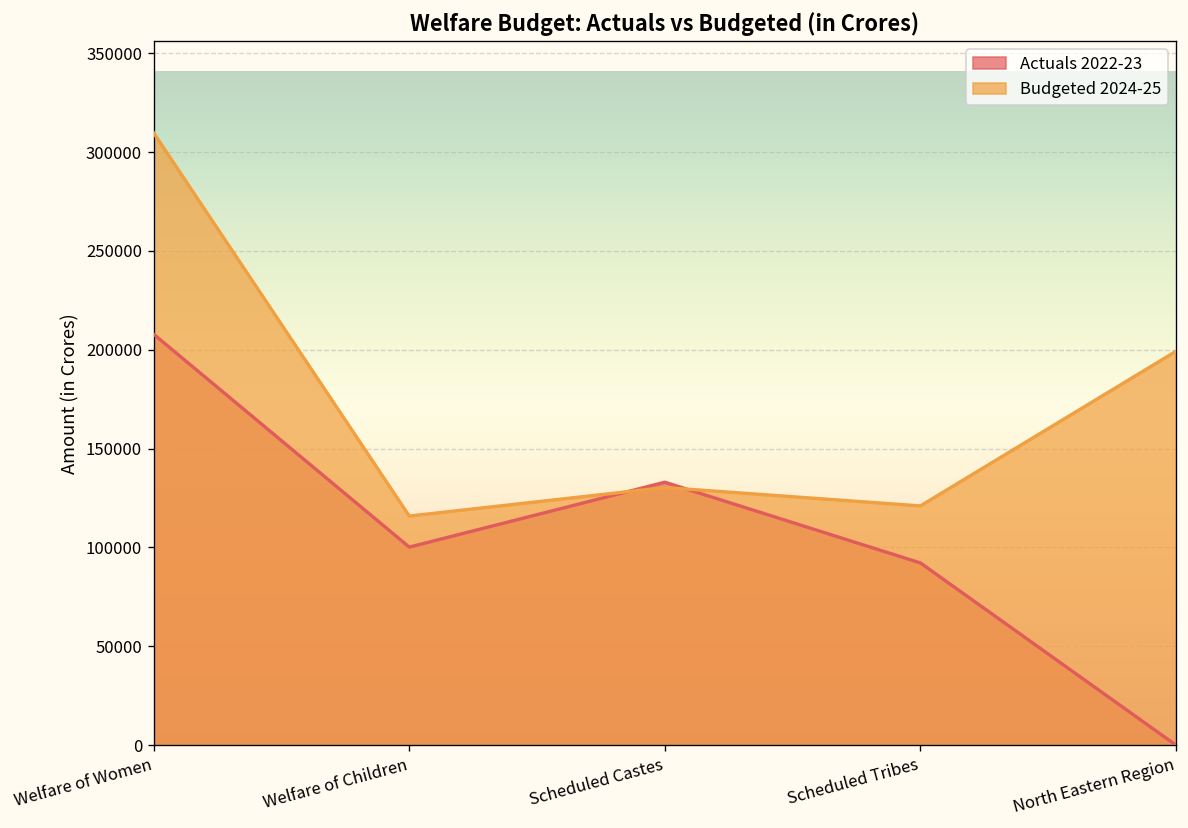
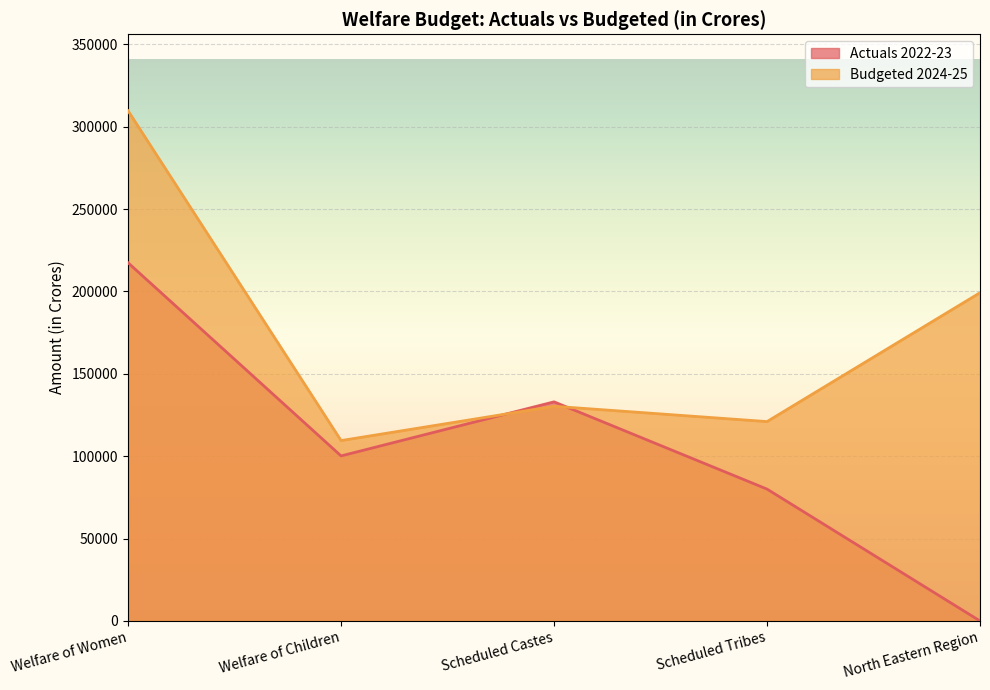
  {
    "Actuals 2022-23": {
-     "Welfare of Women": 208000,
+     "Welfare of Women": 217000,
      "Welfare of Children": 100000,
      "Scheduled Castes": 133000,
-     "Scheduled Tribes": 92000,
+     "Scheduled Tribes": 80000,
      "North Eastern Region": 0
    },
    "Budgeted 2024-25": {
      "Welfare of Women": 310000,
-     "Welfare of Children": 116000,
+     "Welfare of Children": 109000,
      "Scheduled Castes": 130000,
      "Scheduled Tribes": 121000,
      "North Eastern Region": 199000
    }
  }
